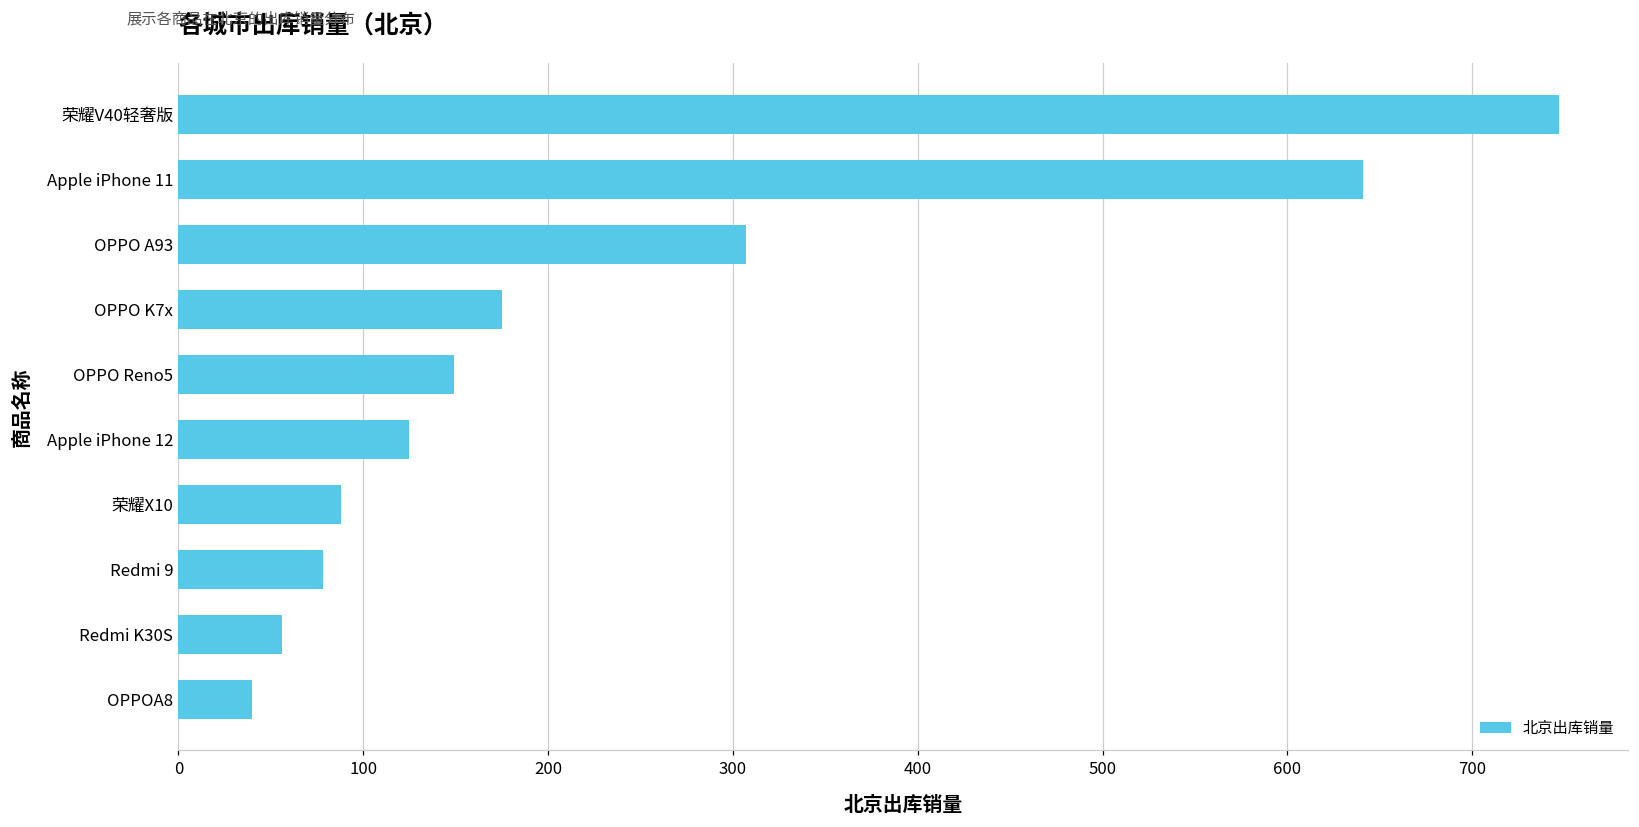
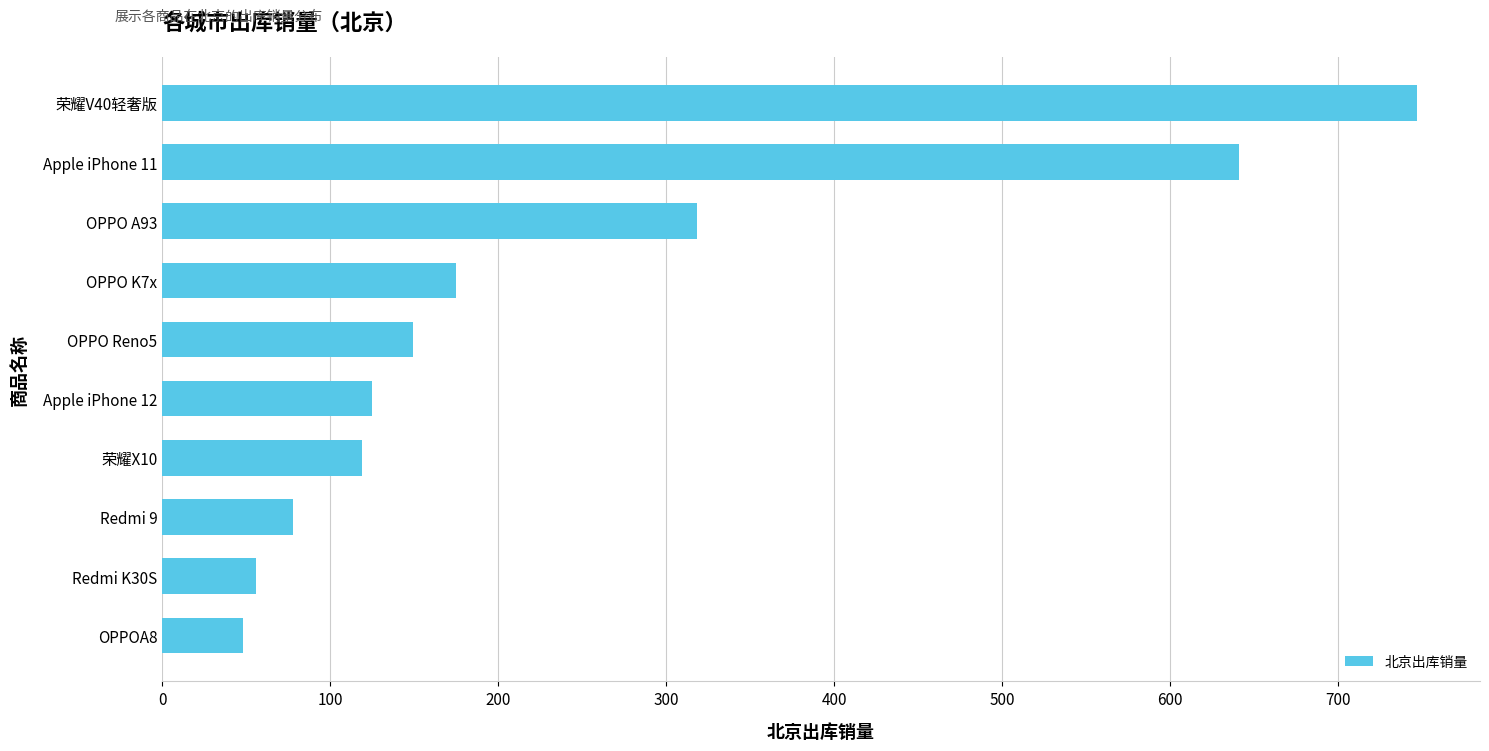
  {
    "荣耀V40轻奢版": 747,
    "Apple iPhone 11": 641,
-   "OPPO A93": 307,
+   "OPPO A93": 318,
    "OPPO K7x": 175,
    "OPPO Reno5": 149,
    "Apple iPhone 12": 125,
-   "荣耀X10": 88,
+   "荣耀X10": 119,
    "Redmi 9": 78,
    "Redmi K30S": 56,
-   "OPPOA8": 40
+   "OPPOA8": 48
  }
